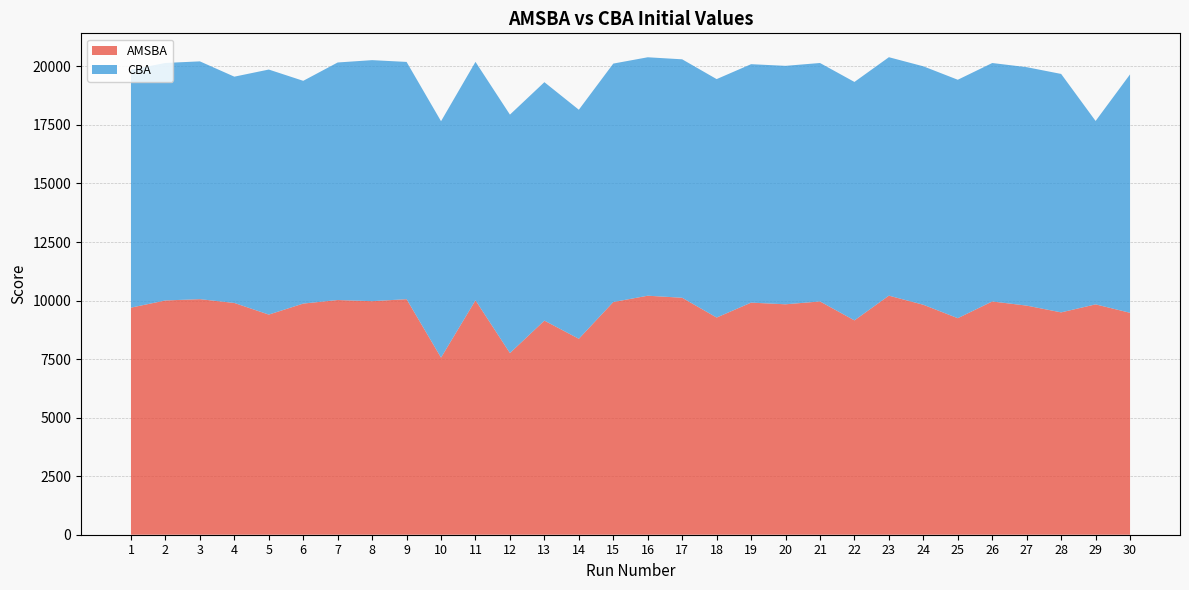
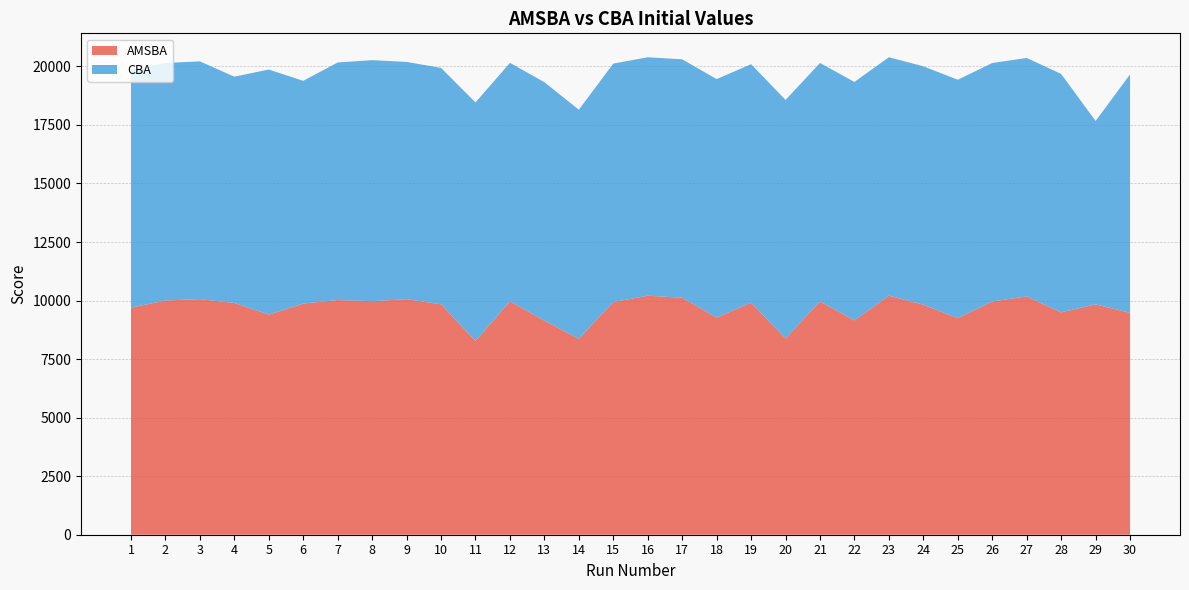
  {
    "AMSBA": {
      "1": 9700,
      "2": 10000,
      "3": 10100,
      "4": 9900,
      "5": 9400,
      "6": 9900,
      "7": 10000,
      "8": 10000,
      "9": 10100,
-     "10": 7600,
-     "11": 10000,
-     "12": 7800,
+     "10": 9800,
+     "11": 8300,
+     "12": 10000,
      "13": 9100,
      "14": 8400,
      "15": 9900,
      "16": 10200,
      "17": 10100,
      "18": 9300,
      "19": 9900,
-     "20": 9800,
+     "20": 8400,
      "21": 10000,
      "22": 9200,
      "23": 10200,
      "24": 9800,
      "25": 9200,
      "26": 10000,
-     "27": 9800,
+     "27": 10200,
      "28": 9500,
      "29": 9800,
      "30": 9500
    },
    "CBA": {
      "3": 10200,
      "4": 9700,
      "5": 10500,
      "6": 9500,
      "7": 10100,
      "8": 10300,
      "9": 10100,
      "10": 10100,
      "11": 10200,
      "12": 10200,
      "13": 10200,
      "14": 9800,
      "15": 10200,
      "16": 10200,
      "17": 10200,
      "18": 10200,
      "19": 10200,
      "20": 10200,
      "21": 10200,
      "22": 10200,
      "23": 10200,
      "24": 10200,
      "25": 10200,
      "26": 10200,
      "27": 10200,
      "28": 10200,
      "29": 7800,
      "30": 10200
    }
  }
